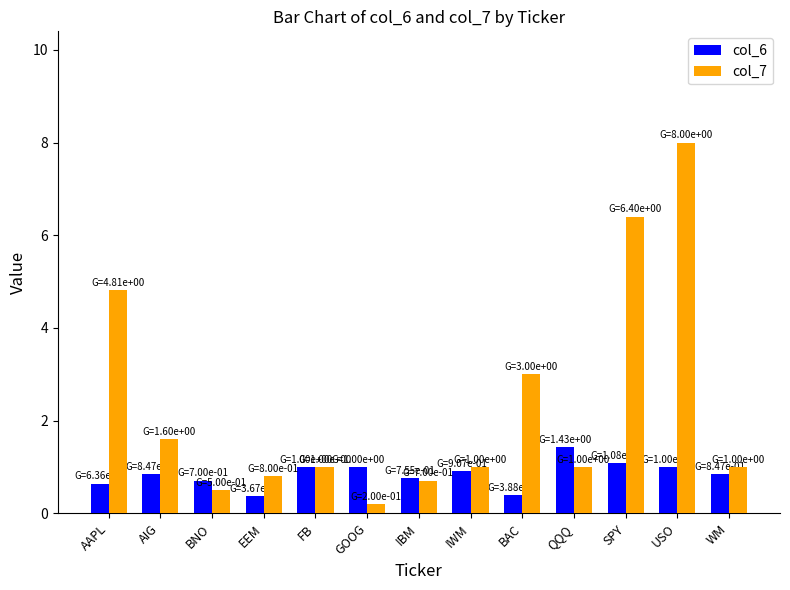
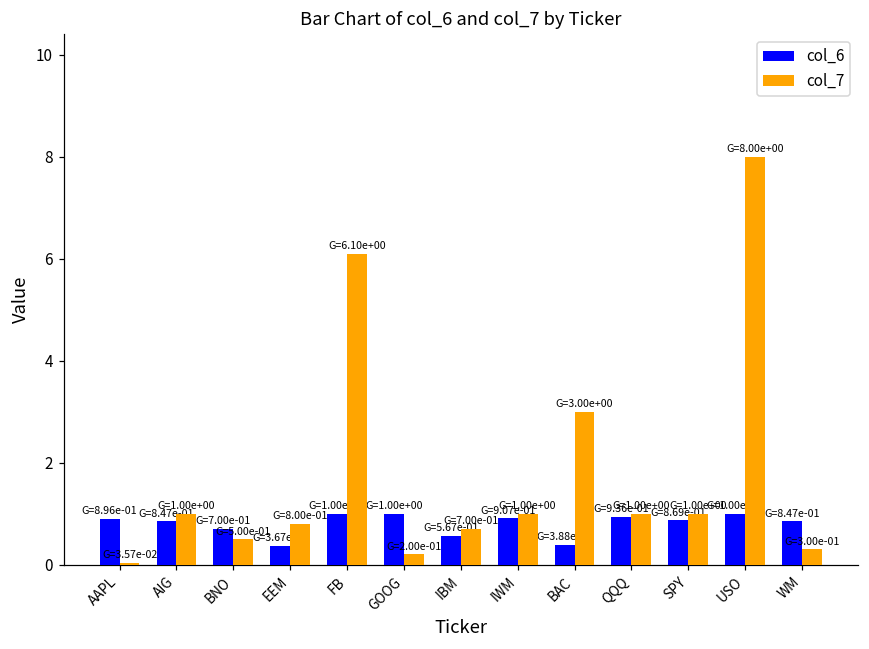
  {
    "col_6": {
-     "AAPL": "6.36e-01",
+     "AAPL": "8.96e-01",
      "BNO": "7.00e-01",
      "EEM": "3.67e-01",
      "FB": "1.00e+00",
      "GOOG": "1.00e+00",
-     "IBM": "7.55e-01",
+     "IBM": "5.67e-01",
      "BAC": "3.88e-01",
-     "QQQ": "1.43e+00",
-     "SPY": "1.08e+00",
+     "QQQ": "9.36e-01",
+     "SPY": "8.69e-01",
      "WM": "8.47e-01"
    },
    "col_7": {
-     "AAPL": "4.81e+00",
-     "AIG": "1.60e+00",
+     "AAPL": "3.57e-02",
+     "AIG": "1.00e+00",
      "EEM": "8.00e-01",
-     "FB": "1.00e+00",
+     "FB": "6.10e+00",
      "GOOG": "2.00e-01",
      "BAC": "3.00e+00",
-     "SPY": "6.40e+00",
+     "SPY": "1.00e+00",
      "USO": "8.00e+00",
-     "WM": "1.00e+00"
+     "WM": "3.00e-01"
    }
  }
